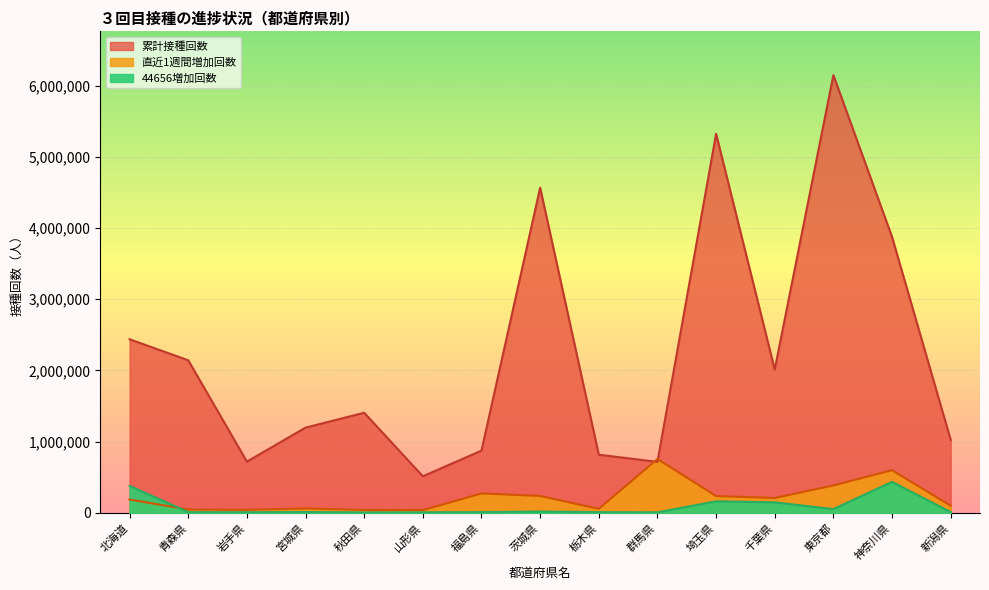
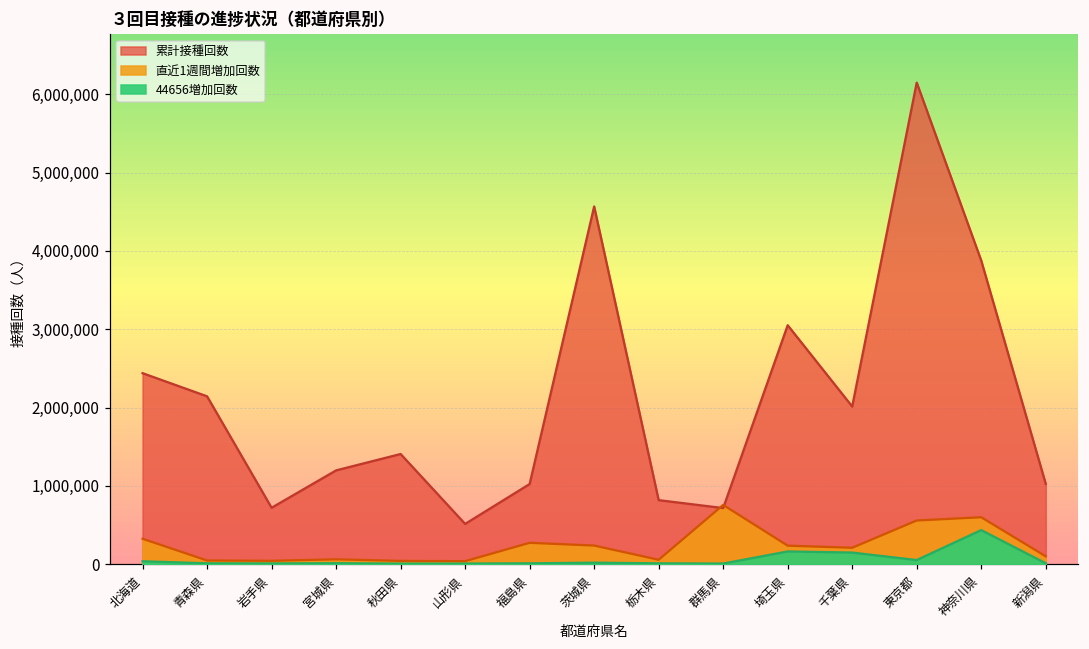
  {
    "累計接種回数": {
      "北海道": "2,400,000",
      "青森県": "2,100,000",
      "岩手県": "700,000",
      "宮城県": "1,200,000",
      "秋田県": "1,400,000",
      "山形県": "500,000",
-     "福島県": "900,000",
+     "福島県": "1,000,000",
      "茨城県": "4,600,000",
      "栃木県": "800,000",
      "群馬県": "700,000",
-     "埼玉県": "5,300,000",
+     "埼玉県": "3,100,000",
      "千葉県": "2,000,000",
      "東京都": "6,100,000",
      "神奈川県": "3,900,000",
      "新潟県": "1,000,000"
    },
    "直近1週間増加回数": {
-     "北海道": "200,000",
+     "北海道": "300,000",
      "青森県": "0",
      "宮城県": "100,000",
      "福島県": "300,000",
      "茨城県": "200,000",
      "栃木県": "100,000",
      "群馬県": "800,000",
      "埼玉県": "200,000",
      "千葉県": "200,000",
-     "東京都": "400,000",
+     "東京都": "600,000",
      "神奈川県": "600,000",
      "新潟県": "100,000"
    },
    "44656増加回数": {
-     "北海道": "400,000",
+     "北海道": "0",
      "青森県": "0",
      "宮城県": "0",
      "福島県": "0",
      "茨城県": "0",
      "栃木県": "0",
      "群馬県": "0",
      "埼玉県": "200,000",
      "千葉県": "100,000",
      "東京都": "100,000",
      "神奈川県": "400,000",
      "新潟県": "0"
    }
  }
